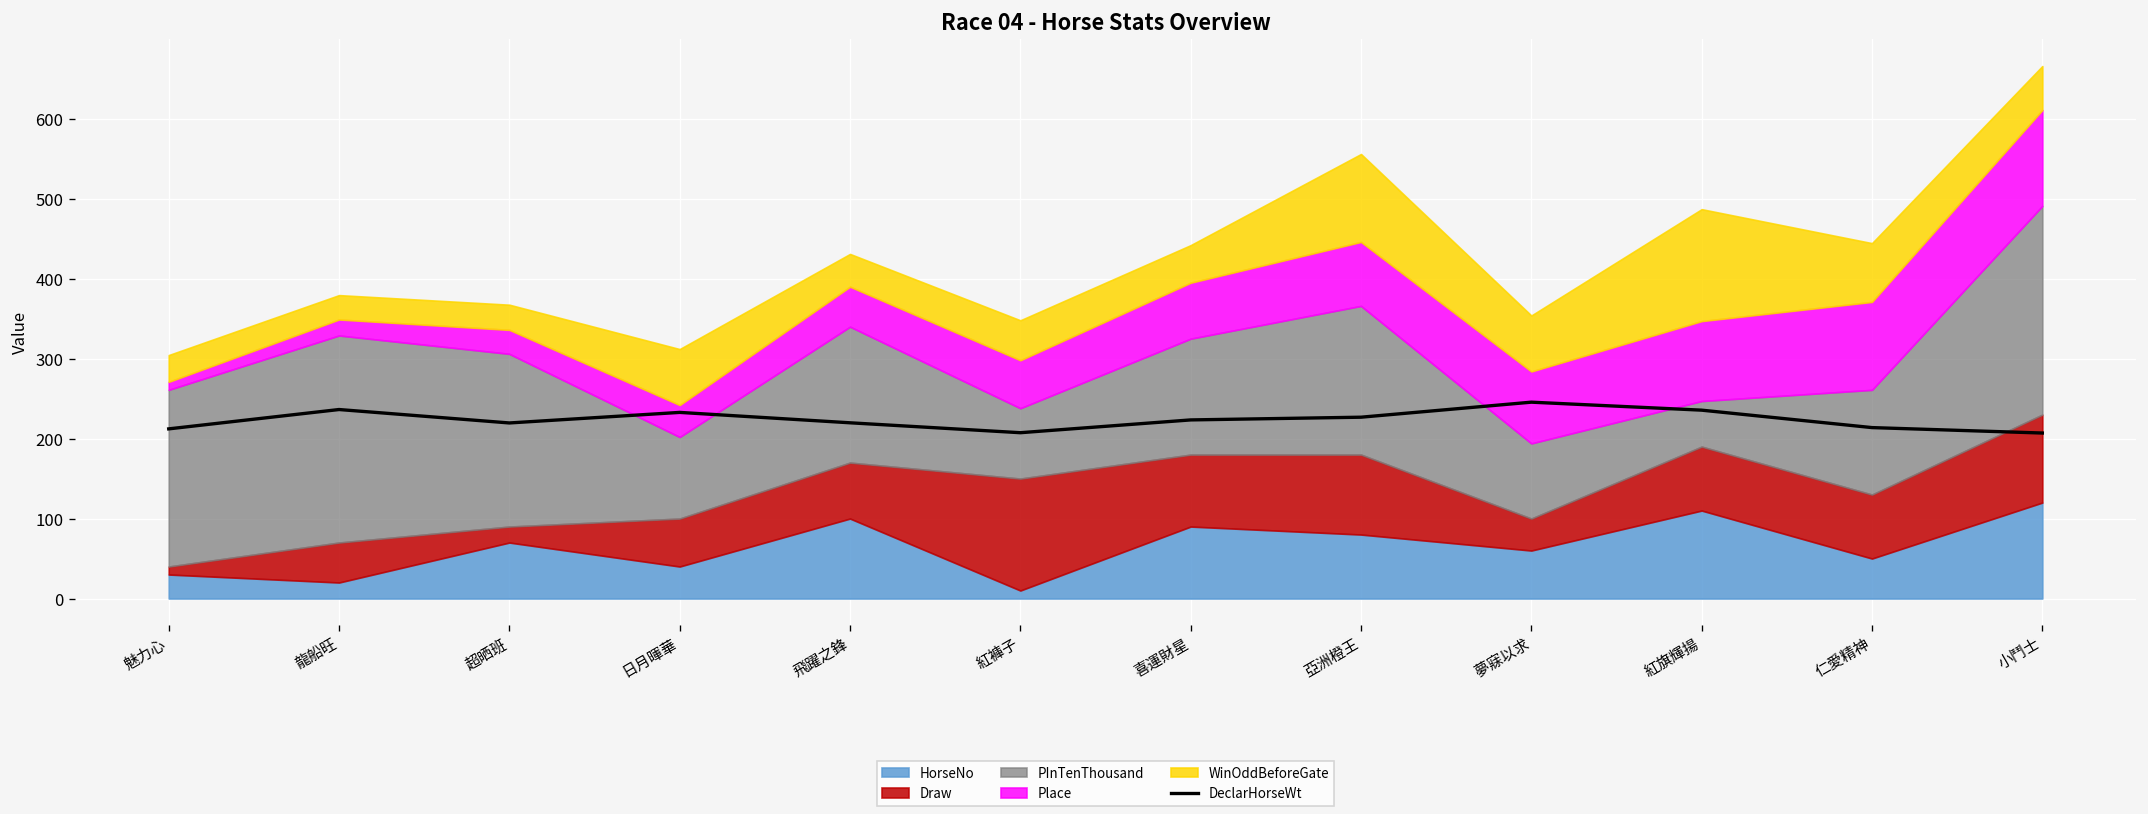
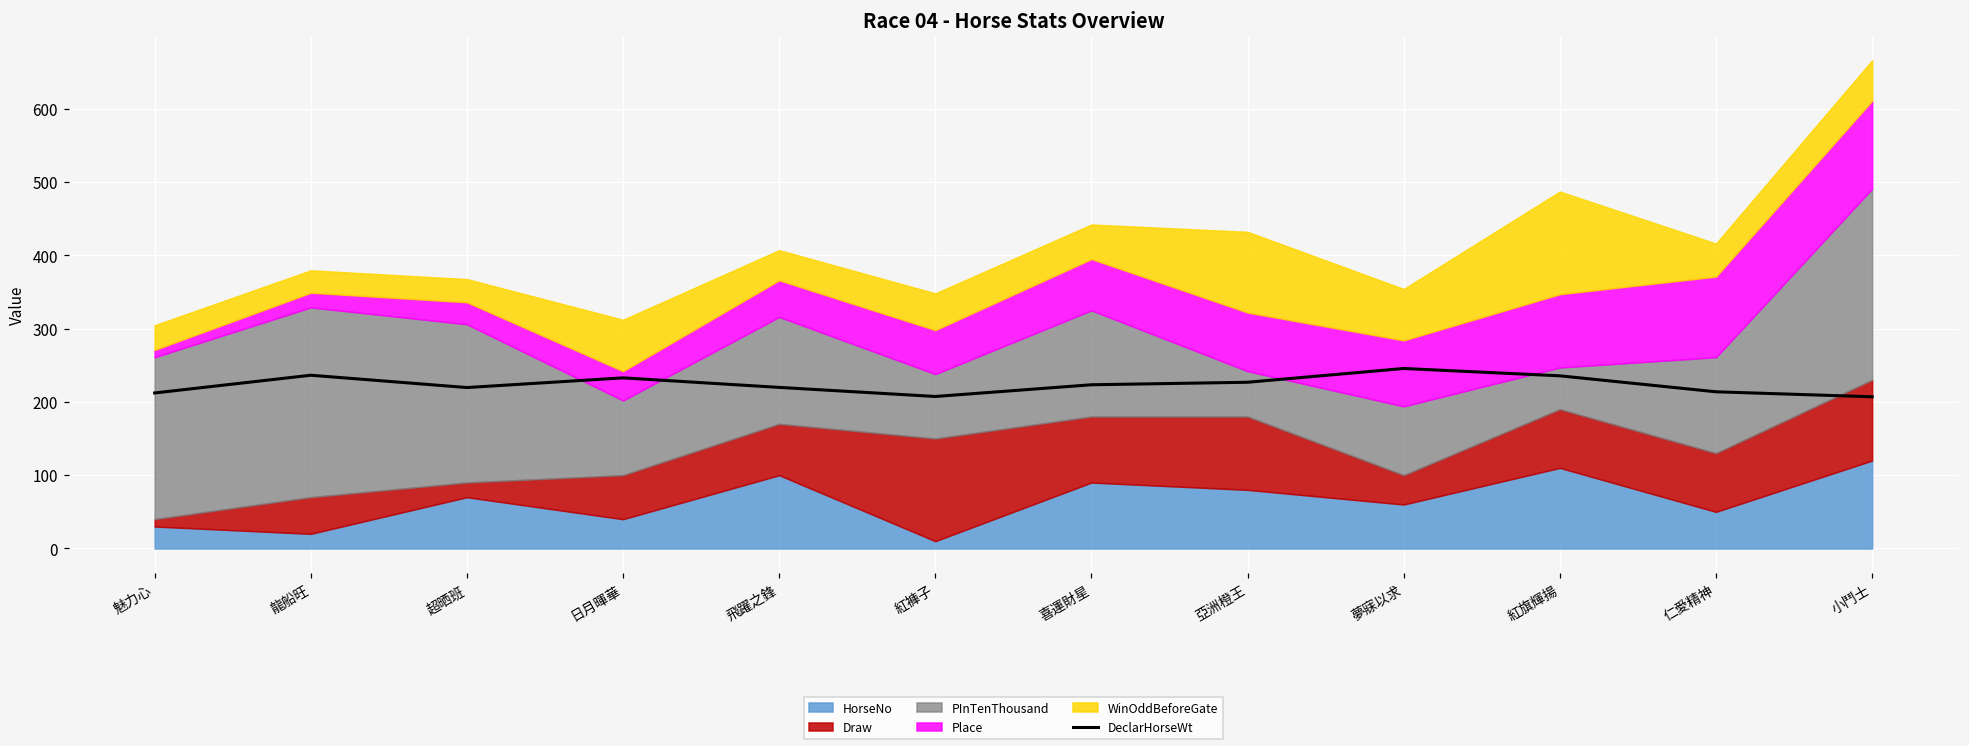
  {
    "DeclarHorseWt": {
      "魅力心": 210,
      "龍船旺": 240,
      "超晒班": 220,
      "日月暉華": 230,
      "飛躍之鋒": 220,
      "紅褲子": 210,
      "喜運財星": 220,
      "亞洲橙王": 230,
      "夢寐以求": 250,
      "紅旗輝揚": 240,
      "仁愛精神": 210,
      "小鬥士": 210
    },
    "HorseNo": {
      "魅力心": 30,
      "龍船旺": 20,
      "超晒班": 70,
      "日月暉華": 40,
      "飛躍之鋒": 100,
      "紅褲子": 10,
      "喜運財星": 90,
      "亞洲橙王": 80,
      "夢寐以求": 60,
      "紅旗輝揚": 110,
      "仁愛精神": 50,
      "小鬥士": 120
    },
    "Draw": {
      "魅力心": 10,
      "龍船旺": 50,
      "超晒班": 20,
      "日月暉華": 60,
      "飛躍之鋒": 70,
      "紅褲子": 140,
      "喜運財星": 90,
      "亞洲橙王": 100,
      "夢寐以求": 40,
      "紅旗輝揚": 80,
      "仁愛精神": 80,
      "小鬥士": 110
    },
    "PInTenThousand": {
      "魅力心": 220,
      "龍船旺": 260,
      "超晒班": 220,
      "日月暉華": 100,
-     "飛躍之鋒": 170,
+     "飛躍之鋒": 150,
      "紅褲子": 90,
      "喜運財星": 150,
-     "亞洲橙王": 190,
+     "亞洲橙王": 60,
      "夢寐以求": 90,
      "紅旗輝揚": 60,
      "仁愛精神": 130,
      "小鬥士": 260
    },
    "Place": {
      "魅力心": 10,
      "龍船旺": 20,
      "超晒班": 30,
      "日月暉華": 40,
      "飛躍之鋒": 50,
      "紅褲子": 60,
      "喜運財星": 70,
      "亞洲橙王": 80,
      "夢寐以求": 90,
      "紅旗輝揚": 100,
      "仁愛精神": 110,
      "小鬥士": 120
    },
    "WinOddBeforeGate": {
      "魅力心": 30,
      "龍船旺": 30,
      "超晒班": 30,
      "日月暉華": 70,
      "飛躍之鋒": 40,
      "紅褲子": 50,
      "喜運財星": 50,
      "亞洲橙王": 110,
      "夢寐以求": 70,
      "紅旗輝揚": 140,
-     "仁愛精神": 70,
+     "仁愛精神": 50,
      "小鬥士": 60
    }
  }
